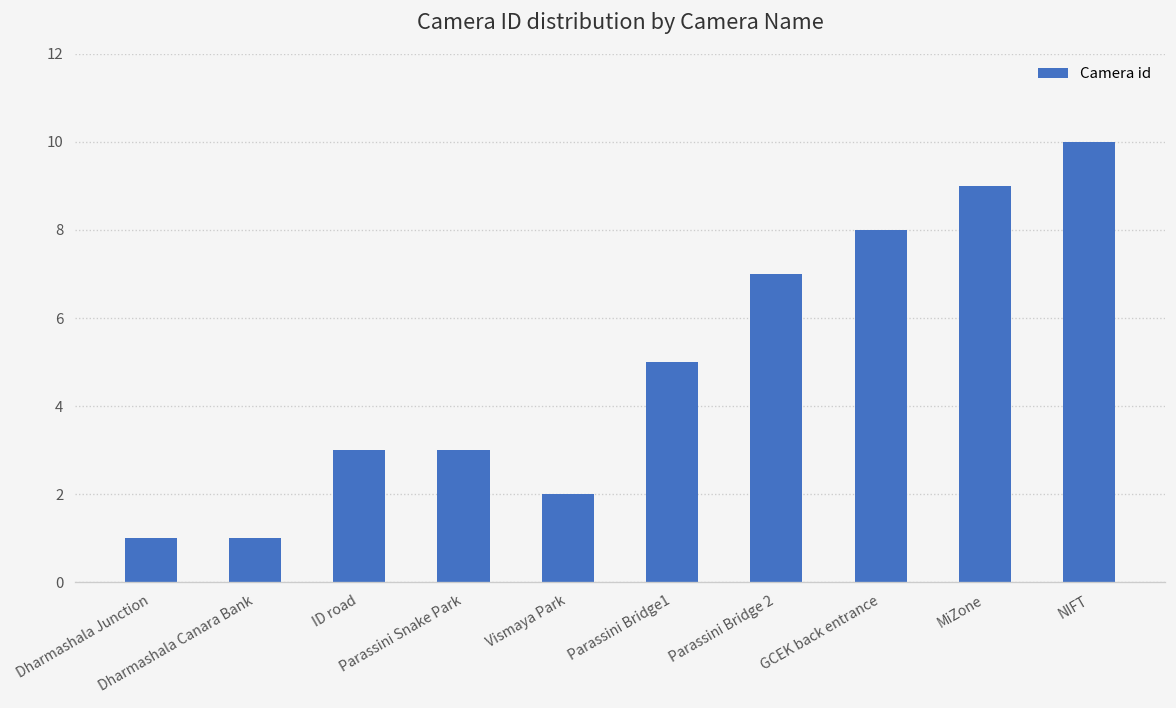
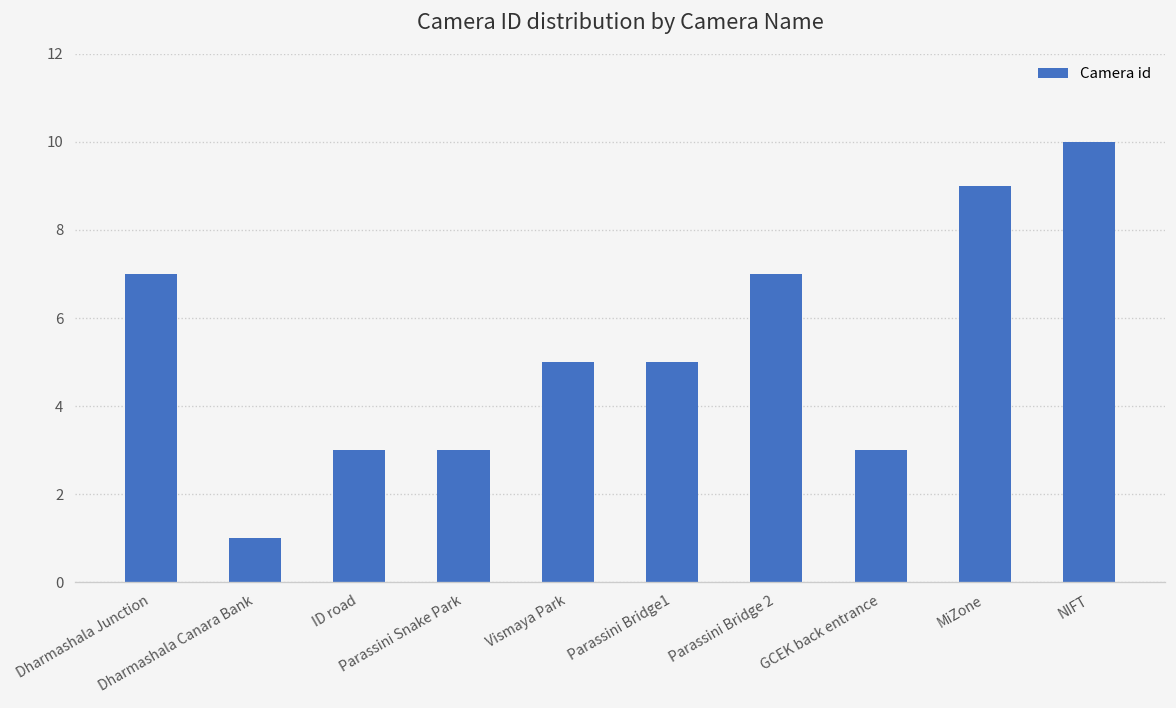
  {
-   "Dharmashala Junction": 1,
+   "Dharmashala Junction": 7,
    "Dharmashala Canara Bank": 1,
    "ID road": 3,
    "Parassini Snake Park": 3,
-   "Vismaya Park": 2,
+   "Vismaya Park": 5,
    "Parassini Bridge1": 5,
    "Parassini Bridge 2": 7,
-   "GCEK back entrance": 8,
+   "GCEK back entrance": 3,
    "MiZone": 9,
    "NIFT": 10
  }
